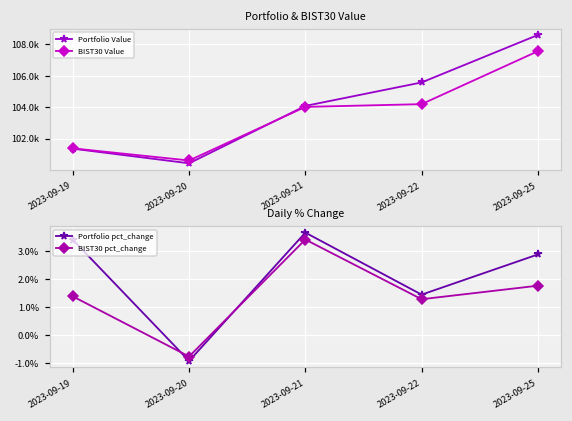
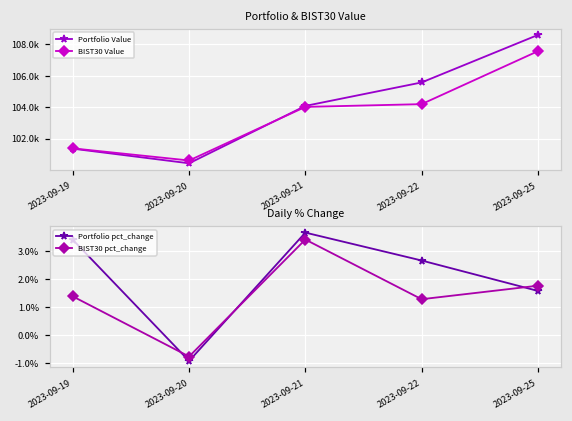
  {
    "Daily % Change": {
      "Portfolio pct_change": {
        "2023-09-20": "-0.9%",
        "2023-09-21": "3.6%",
-       "2023-09-22": "1.4%",
-       "2023-09-25": "2.9%"
+       "2023-09-22": "2.6%",
+       "2023-09-25": "1.6%"
      },
      "BIST30 pct_change": {
        "2023-09-19": "1.4%",
        "2023-09-20": "-0.8%",
        "2023-09-21": "3.4%",
        "2023-09-22": "1.3%",
        "2023-09-25": "1.8%"
      }
    }
  }
